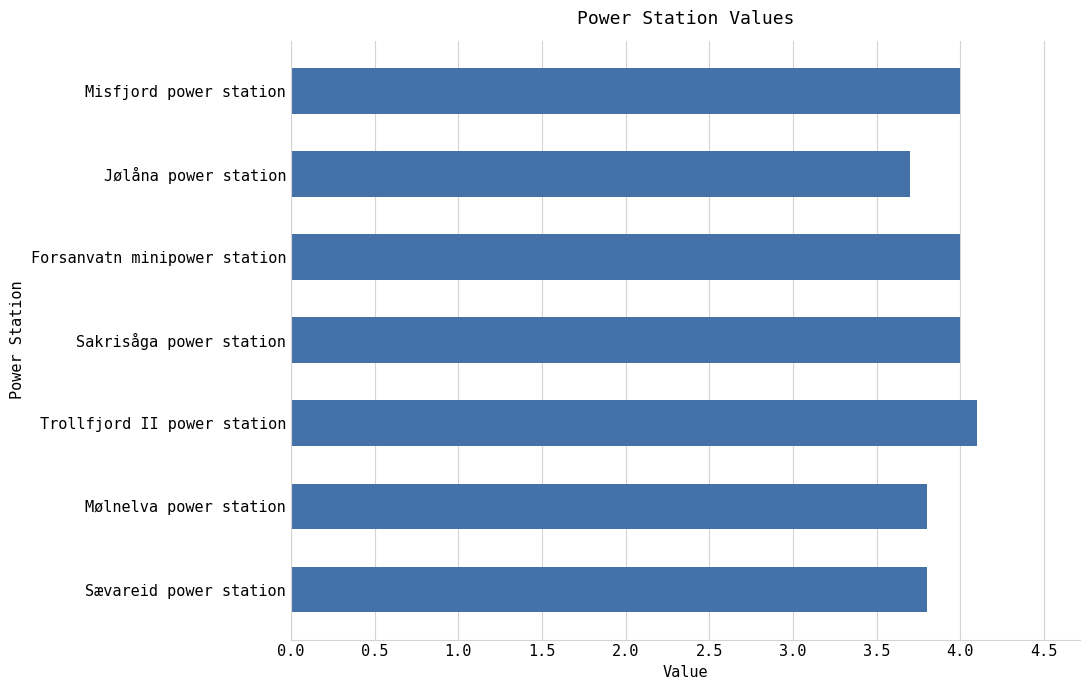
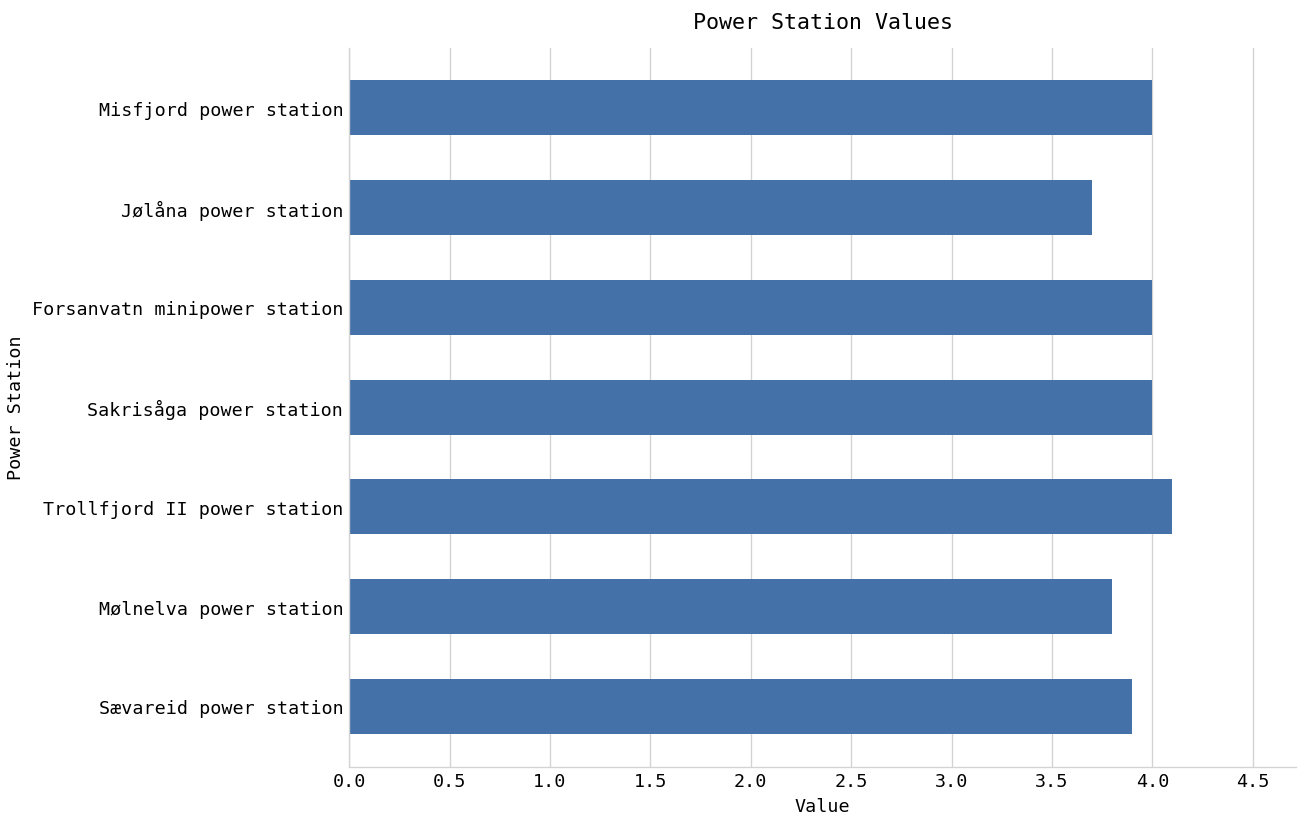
  {
    "Misfjord power station": 4.0,
    "Jølåna power station": 3.7,
    "Forsanvatn minipower station": 4.0,
    "Sakrisåga power station": 4.0,
    "Trollfjord II power station": 4.1,
    "Mølnelva power station": 3.8,
-   "Sævareid power station": 3.8
+   "Sævareid power station": 3.9
  }
